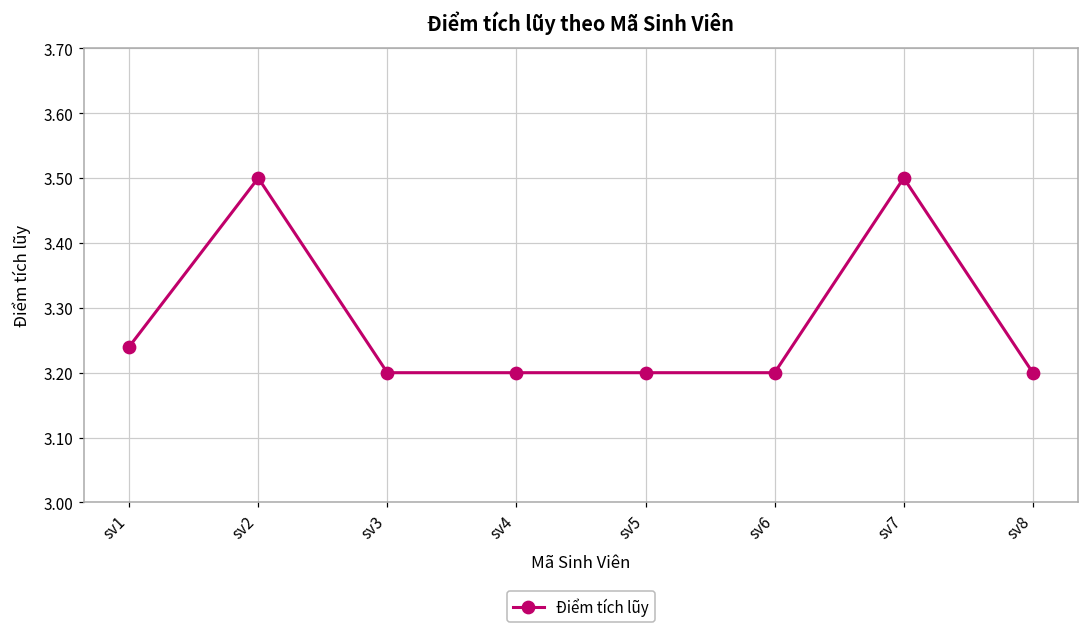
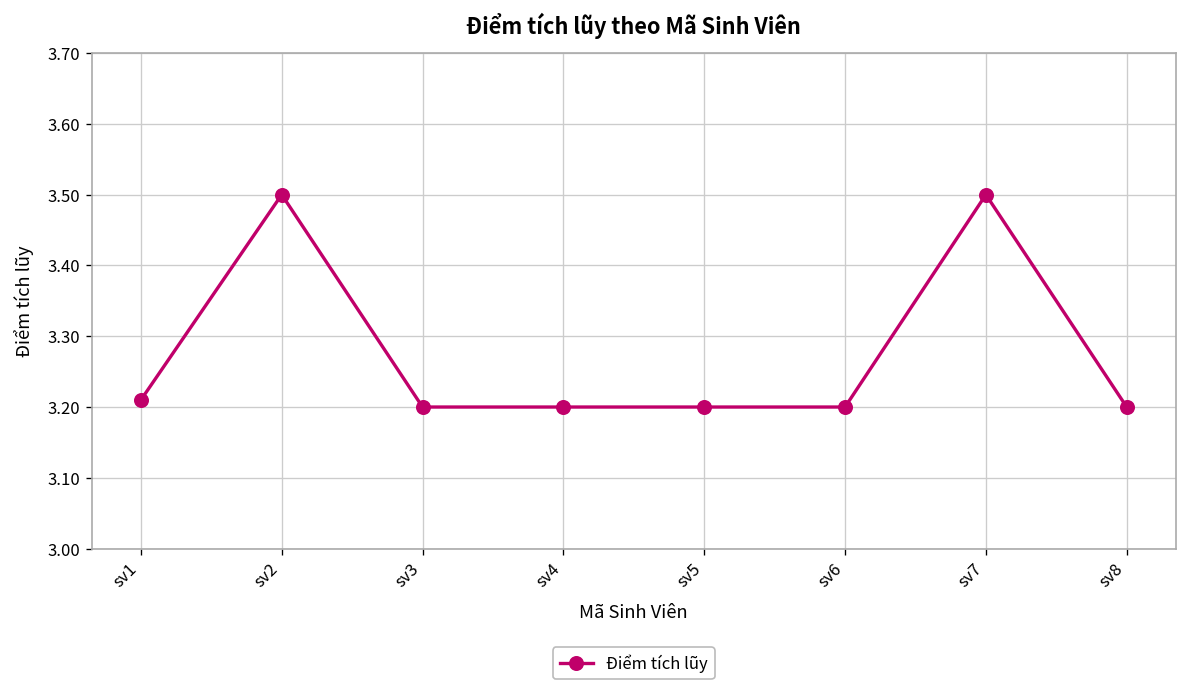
  {
-   "sv1": 3.24,
+   "sv1": 3.21,
    "sv2": 3.50,
    "sv3": 3.20,
    "sv4": 3.20,
    "sv5": 3.20,
    "sv6": 3.20,
    "sv7": 3.50,
    "sv8": 3.20
  }
